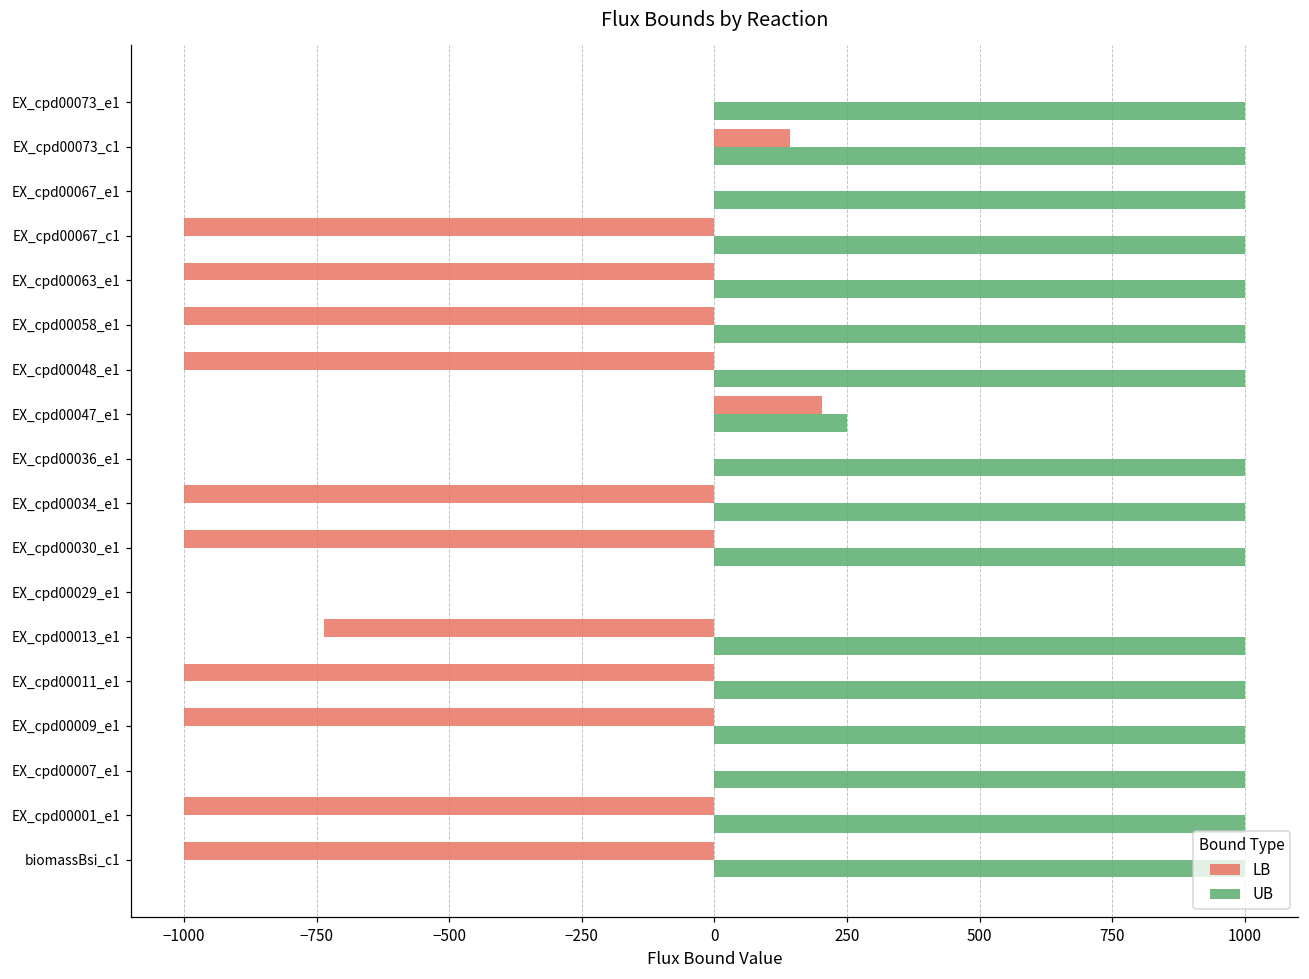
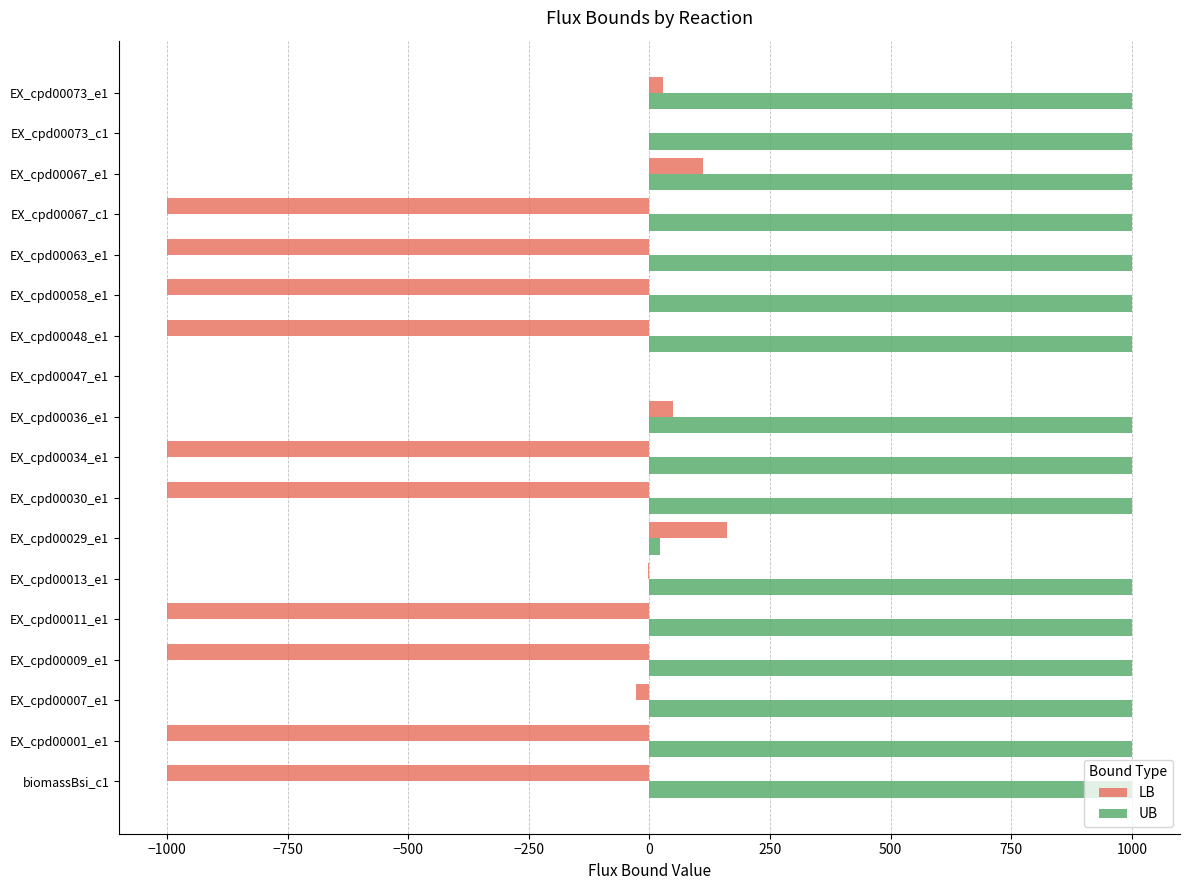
  {
    "LB": {
-     "EX_cpd00073_e1": 0,
-     "EX_cpd00073_c1": 140,
-     "EX_cpd00067_e1": 0,
+     "EX_cpd00073_e1": 30,
+     "EX_cpd00073_c1": 0,
+     "EX_cpd00067_e1": 110,
      "EX_cpd00067_c1": -1000,
      "EX_cpd00063_e1": -1000,
      "EX_cpd00058_e1": -1000,
      "EX_cpd00048_e1": -1000,
-     "EX_cpd00047_e1": 200,
-     "EX_cpd00036_e1": 0,
+     "EX_cpd00047_e1": 0,
+     "EX_cpd00036_e1": 50,
      "EX_cpd00034_e1": -1000,
      "EX_cpd00030_e1": -1000,
-     "EX_cpd00029_e1": 0,
-     "EX_cpd00013_e1": -740,
+     "EX_cpd00029_e1": 160,
+     "EX_cpd00013_e1": 0,
      "EX_cpd00011_e1": -1000,
      "EX_cpd00009_e1": -1000,
-     "EX_cpd00007_e1": 0,
+     "EX_cpd00007_e1": -30,
      "EX_cpd00001_e1": -1000,
      "biomassBsi_c1": -1000
    },
    "UB": {
      "EX_cpd00073_e1": 1000,
      "EX_cpd00073_c1": 1000,
      "EX_cpd00067_e1": 1000,
      "EX_cpd00067_c1": 1000,
      "EX_cpd00063_e1": 1000,
      "EX_cpd00058_e1": 1000,
      "EX_cpd00048_e1": 1000,
-     "EX_cpd00047_e1": 250,
+     "EX_cpd00047_e1": 0,
      "EX_cpd00036_e1": 1000,
      "EX_cpd00034_e1": 1000,
      "EX_cpd00030_e1": 1000,
-     "EX_cpd00029_e1": 0,
+     "EX_cpd00029_e1": 20,
      "EX_cpd00013_e1": 1000,
      "EX_cpd00011_e1": 1000,
      "EX_cpd00009_e1": 1000,
      "EX_cpd00007_e1": 1000,
      "EX_cpd00001_e1": 1000
    }
  }
